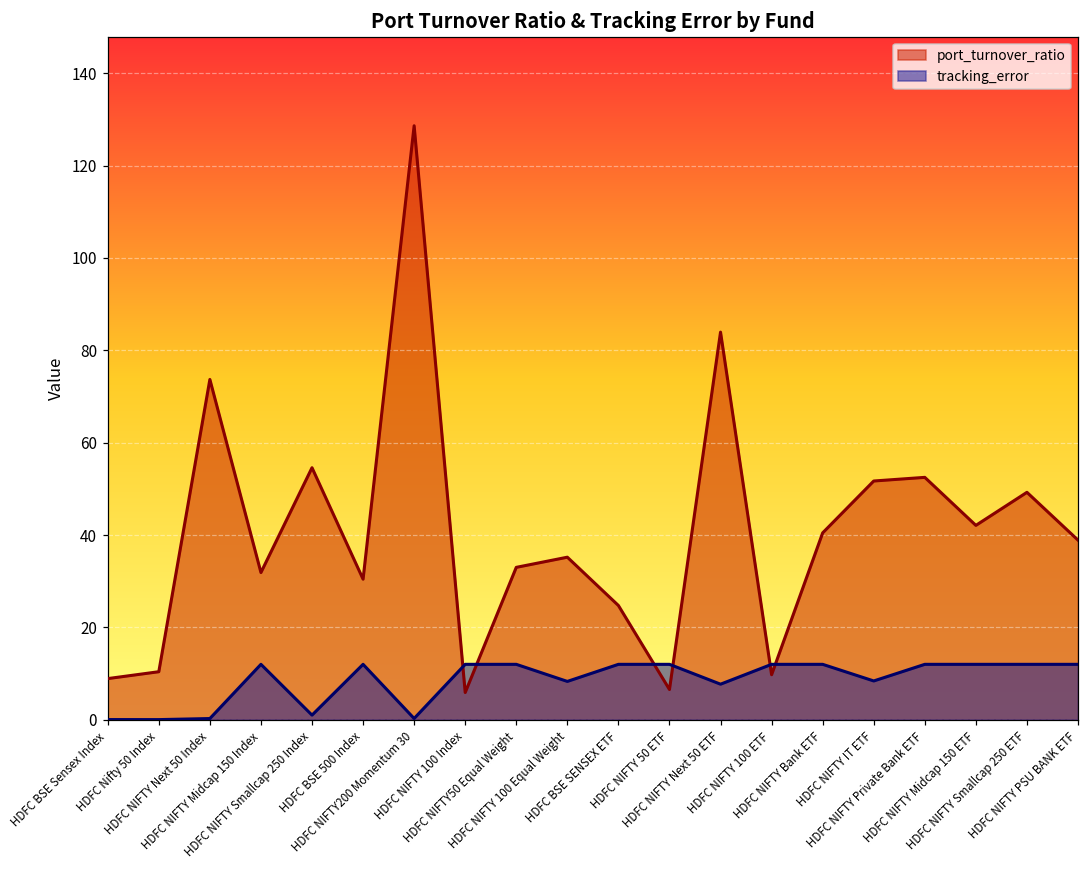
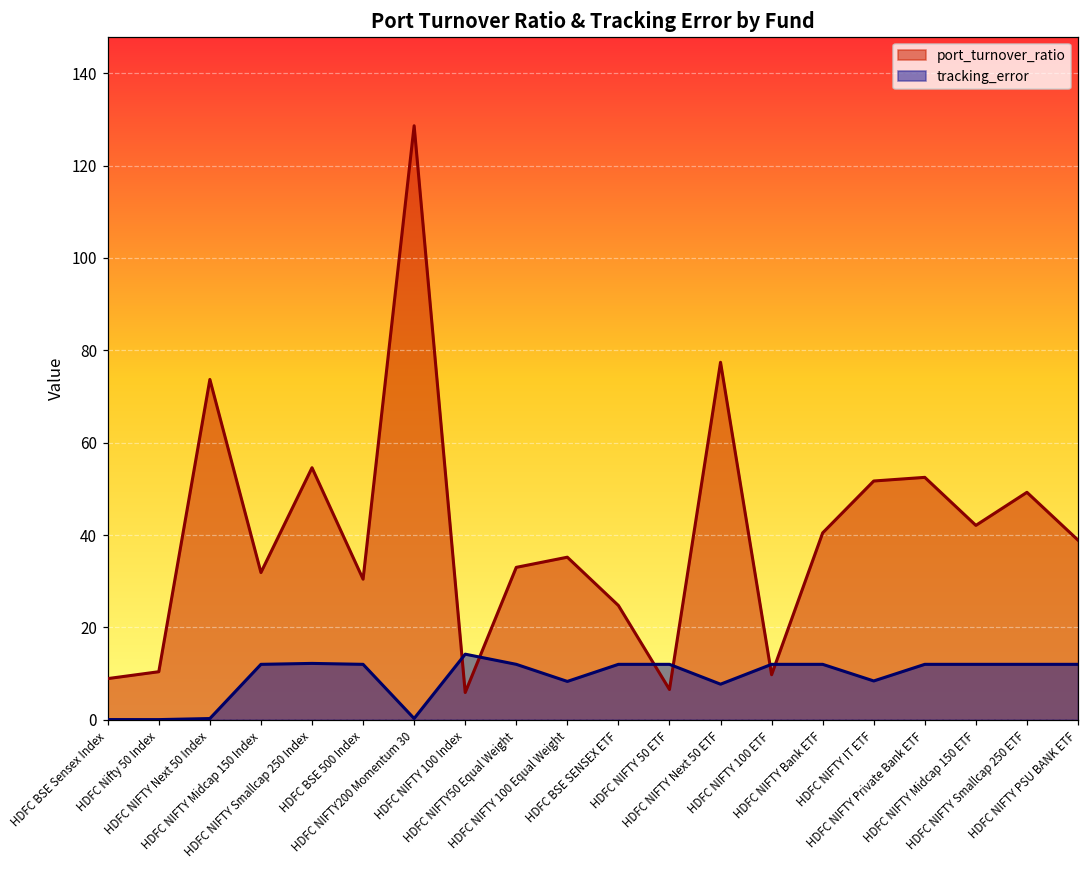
  {
    "port_turnover_ratio": {
      "HDFC BSE Sensex Index": 9,
      "HDFC Nifty 50 Index": 10,
      "HDFC NIFTY Next 50 Index": 74,
      "HDFC NIFTY Midcap 150 Index": 32,
      "HDFC NIFTY Smallcap 250 Index": 55,
      "HDFC BSE 500 Index": 30,
      "HDFC NIFTY200 Momentum 30": 129,
      "HDFC NIFTY 100 Index": 6,
      "HDFC NIFTY50 Equal Weight": 33,
      "HDFC NIFTY 100 Equal Weight": 35,
      "HDFC BSE SENSEX ETF": 25,
      "HDFC NIFTY 50 ETF": 7,
-     "HDFC NIFTY Next 50 ETF": 84,
+     "HDFC NIFTY Next 50 ETF": 77,
      "HDFC NIFTY 100 ETF": 10,
      "HDFC NIFTY Bank ETF": 40,
      "HDFC NIFTY IT ETF": 52,
      "HDFC NIFTY Private Bank ETF": 52,
      "HDFC NIFTY Midcap 150 ETF": 42,
      "HDFC NIFTY Smallcap 250 ETF": 49,
      "HDFC NIFTY PSU BANK ETF": 39
    },
    "tracking_error": {
      "HDFC BSE Sensex Index": 0,
      "HDFC Nifty 50 Index": 0,
      "HDFC NIFTY Next 50 Index": 0,
      "HDFC NIFTY Midcap 150 Index": 12,
-     "HDFC NIFTY Smallcap 250 Index": 1,
+     "HDFC NIFTY Smallcap 250 Index": 12,
      "HDFC BSE 500 Index": 12,
      "HDFC NIFTY200 Momentum 30": 0,
-     "HDFC NIFTY 100 Index": 12,
+     "HDFC NIFTY 100 Index": 14,
      "HDFC NIFTY50 Equal Weight": 12,
      "HDFC NIFTY 100 Equal Weight": 8,
      "HDFC BSE SENSEX ETF": 12,
      "HDFC NIFTY 50 ETF": 12,
      "HDFC NIFTY Next 50 ETF": 8,
      "HDFC NIFTY 100 ETF": 12,
      "HDFC NIFTY Bank ETF": 12,
      "HDFC NIFTY IT ETF": 8,
      "HDFC NIFTY Private Bank ETF": 12,
      "HDFC NIFTY Midcap 150 ETF": 12,
      "HDFC NIFTY Smallcap 250 ETF": 12,
      "HDFC NIFTY PSU BANK ETF": 12
    }
  }
